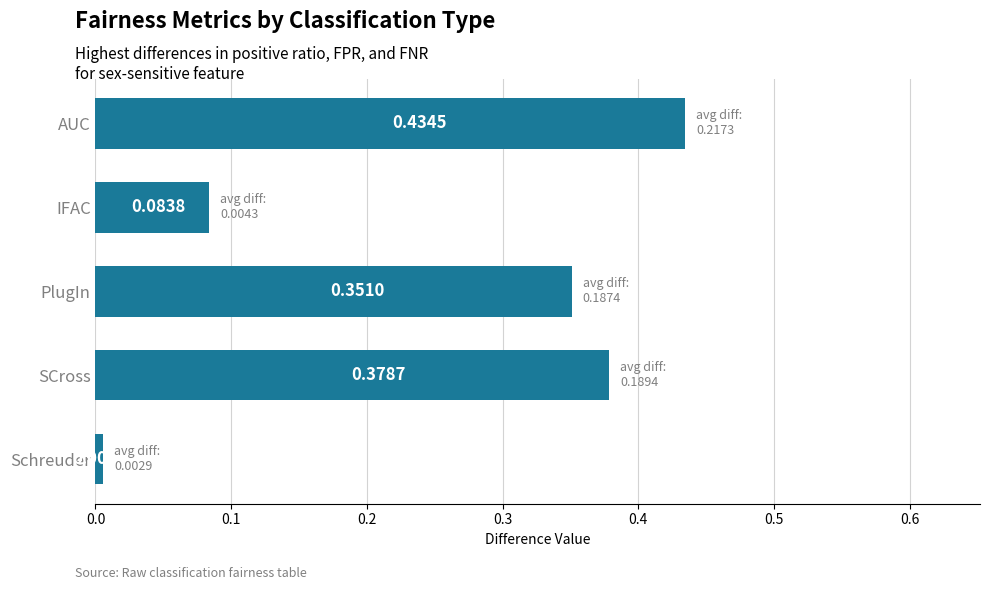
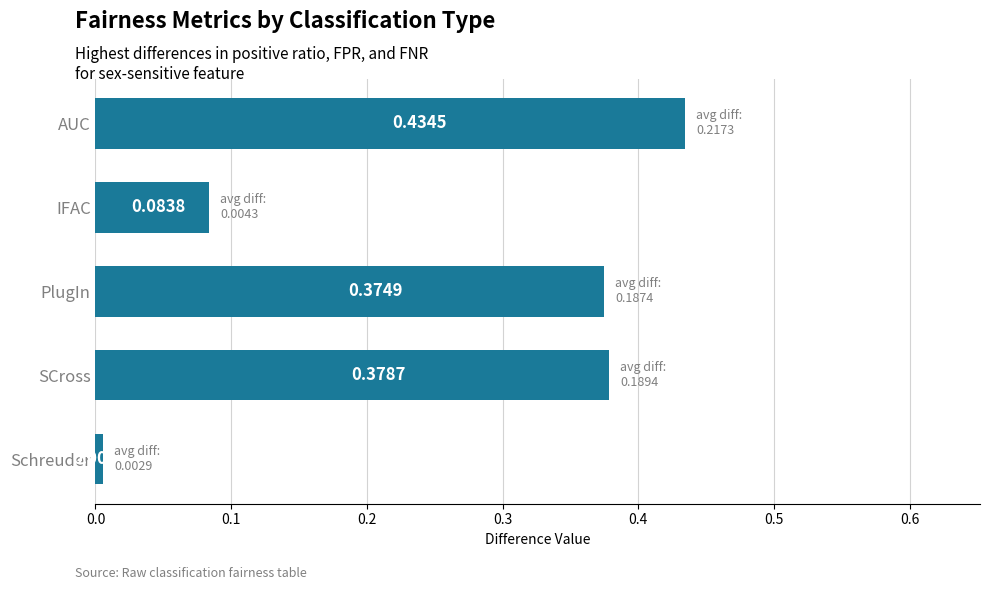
  {
    "AUC": 0.4345,
    "IFAC": 0.0838,
-   "PlugIn": 0.3510,
+   "PlugIn": 0.3749,
    "SCross": 0.3787
  }
